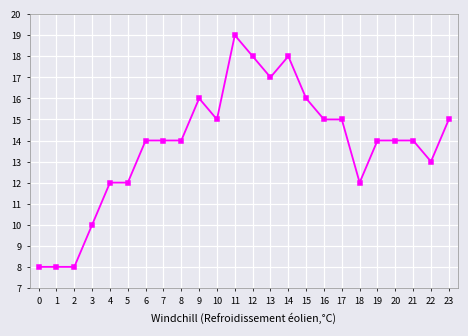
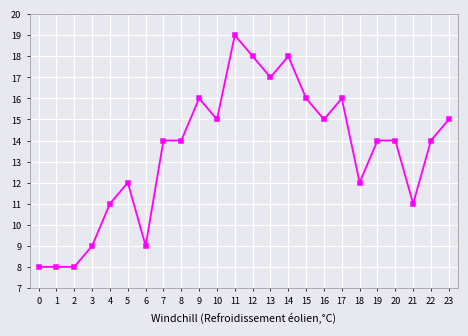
  {
    "0": 8,
    "1": 8,
    "2": 8,
-   "3": 10,
-   "4": 12,
+   "3": 9,
+   "4": 11,
    "5": 12,
-   "6": 14,
+   "6": 9,
    "7": 14,
    "8": 14,
    "9": 16,
    "10": 15,
    "11": 19,
    "12": 18,
    "13": 17,
    "14": 18,
    "15": 16,
    "16": 15,
-   "17": 15,
+   "17": 16,
    "18": 12,
    "19": 14,
    "20": 14,
-   "21": 14,
-   "22": 13,
+   "21": 11,
+   "22": 14,
    "23": 15
  }
